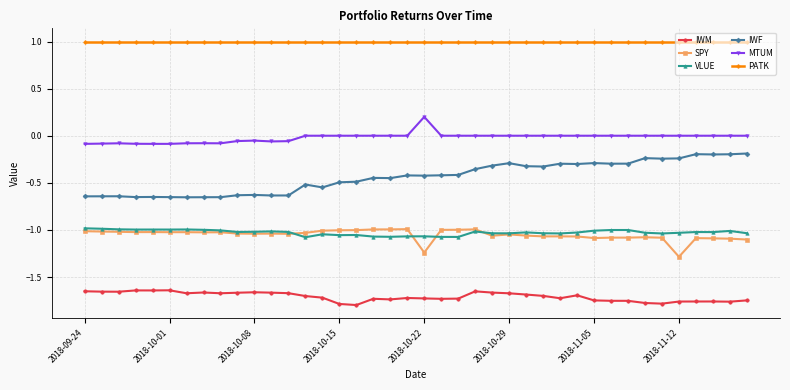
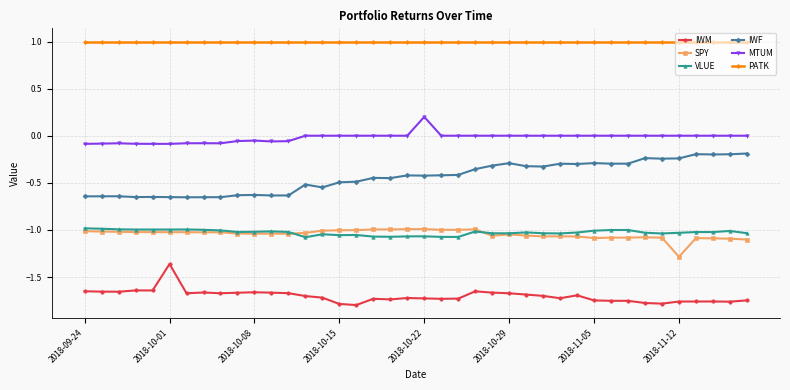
  {
    "IWM": {
      "2018-09-24": -1.7,
-     "2018-10-01": -1.6,
+     "2018-10-01": -1.4,
      "2018-10-08": -1.7,
      "2018-10-15": -1.8,
      "2018-10-22": -1.7,
      "2018-10-29": -1.7,
      "2018-11-05": -1.7,
      "2018-11-12": -1.8
    },
    "SPY": {
      "2018-09-24": -1.0,
      "2018-10-01": -1.0,
      "2018-10-15": -1.0,
-     "2018-10-22": -1.2,
+     "2018-10-22": -1.0,
      "2018-11-05": -1.1,
      "2018-11-12": -1.3
    },
    "MTUM": {
      "2018-09-24": -0.1,
      "2018-10-01": -0.1,
      "2018-10-08": -0.1,
      "2018-10-15": 0.0,
      "2018-10-22": 0.2,
      "2018-10-29": 0.0,
      "2018-11-05": 0.0,
      "2018-11-12": 0.0
    },
    "PATK": {
      "2018-09-24": 1.0,
      "2018-10-01": 1.0,
      "2018-10-08": 1.0,
      "2018-10-15": 1.0,
      "2018-10-22": 1.0,
      "2018-10-29": 1.0,
      "2018-11-05": 1.0
    }
  }
